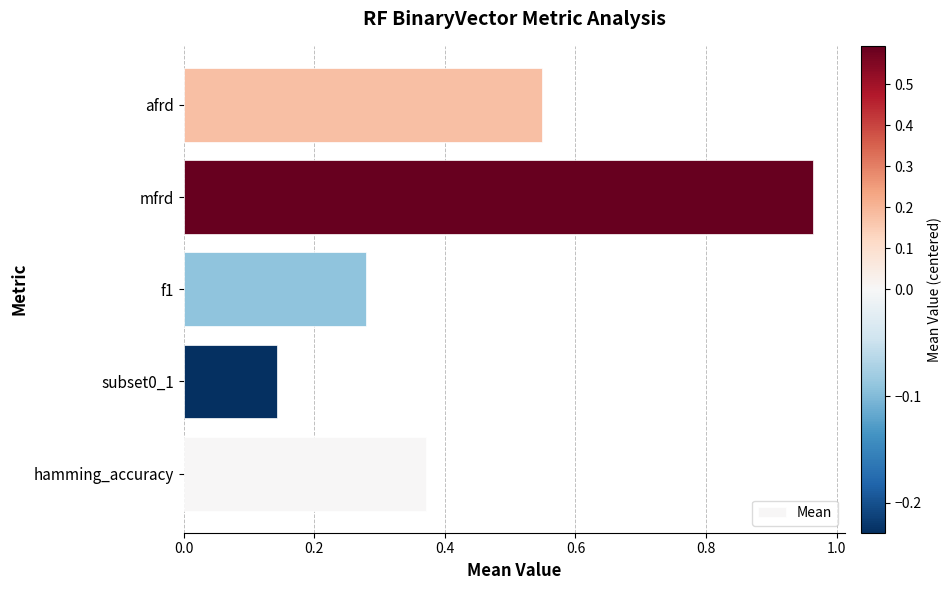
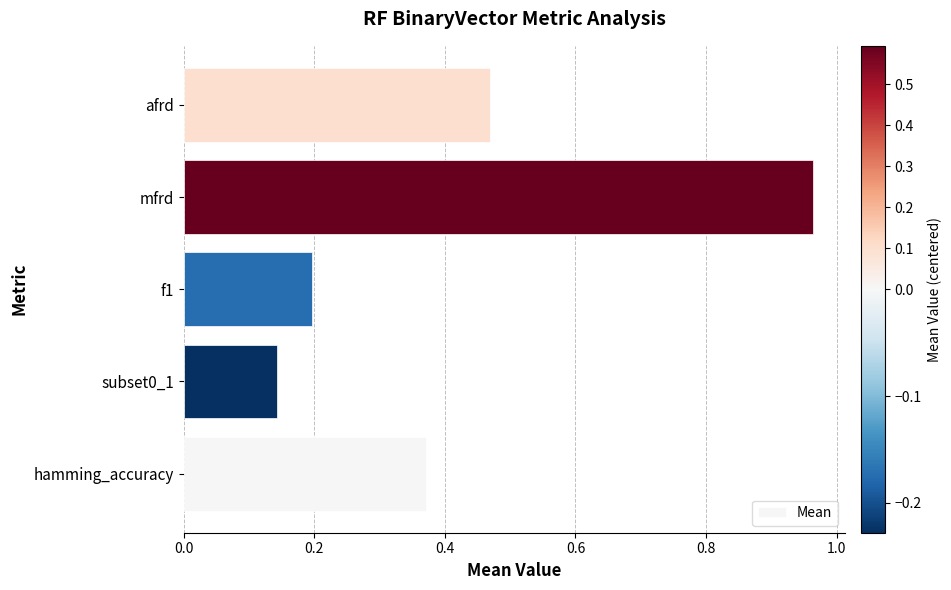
  {
-   "afrd": 0.55,
+   "afrd": 0.47,
    "mfrd": 0.96,
-   "f1": 0.28,
+   "f1": 0.20,
    "subset0_1": 0.14,
    "hamming_accuracy": 0.37
  }
